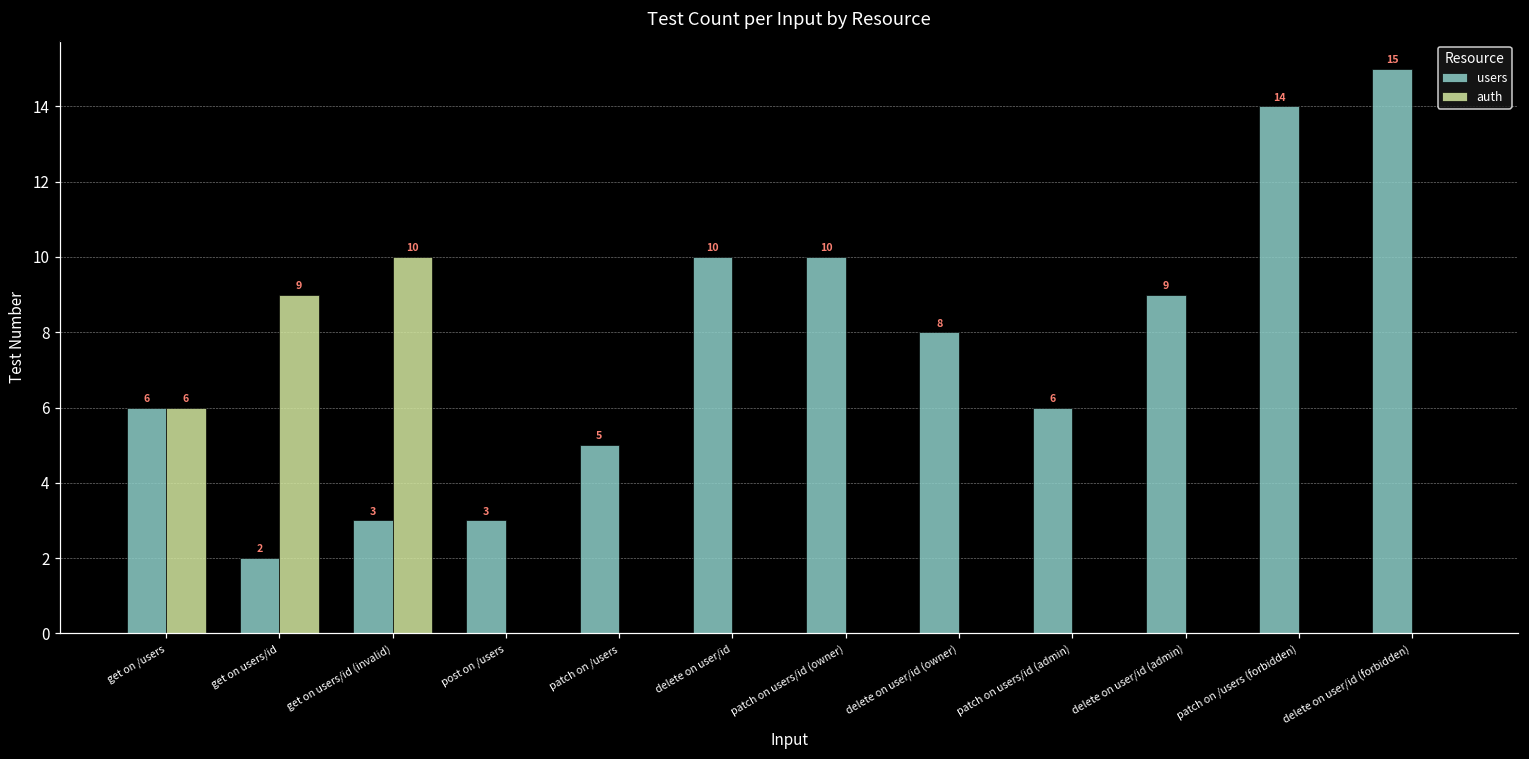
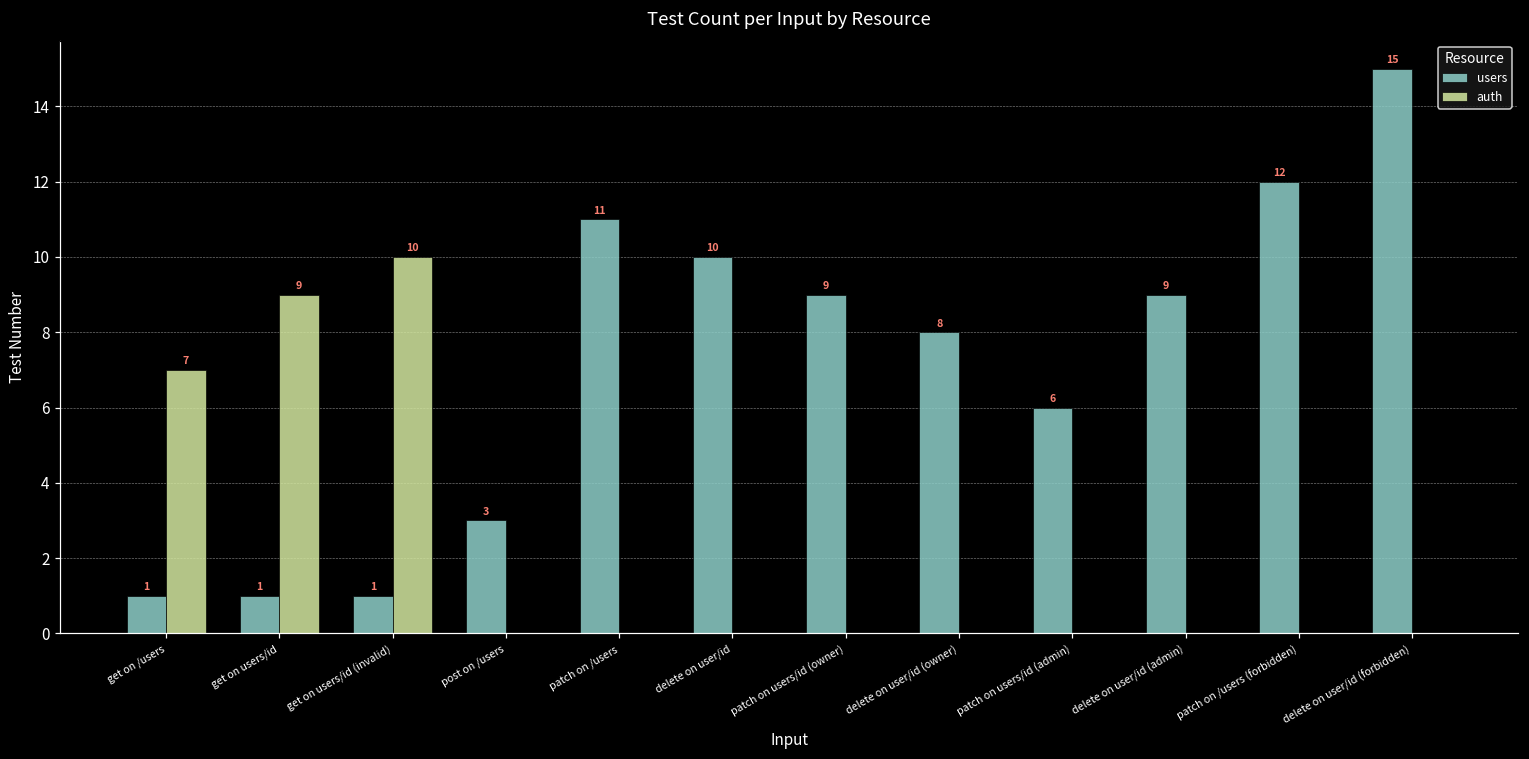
  {
    "users": {
-     "get on /users": 6,
-     "get on users/id": 2,
-     "get on users/id (invalid)": 3,
+     "get on /users": 1,
+     "get on users/id": 1,
+     "get on users/id (invalid)": 1,
      "post on /users": 3,
-     "patch on /users": 5,
+     "patch on /users": 11,
      "delete on user/id": 10,
-     "patch on users/id (owner)": 10,
+     "patch on users/id (owner)": 9,
      "delete on user/id (owner)": 8,
      "patch on users/id (admin)": 6,
      "delete on user/id (admin)": 9,
-     "patch on /users (forbidden)": 14,
+     "patch on /users (forbidden)": 12,
      "delete on user/id (forbidden)": 15
    },
    "auth": {
-     "get on /users": 6,
+     "get on /users": 7,
      "get on users/id": 9,
      "get on users/id (invalid)": 10
    }
  }
